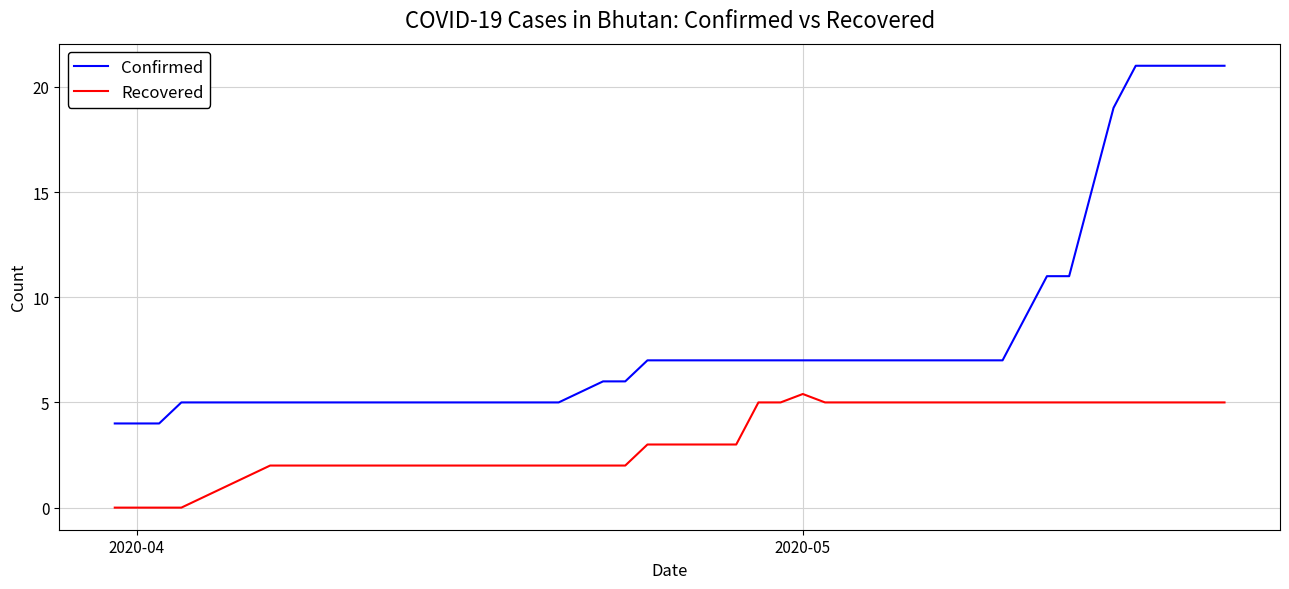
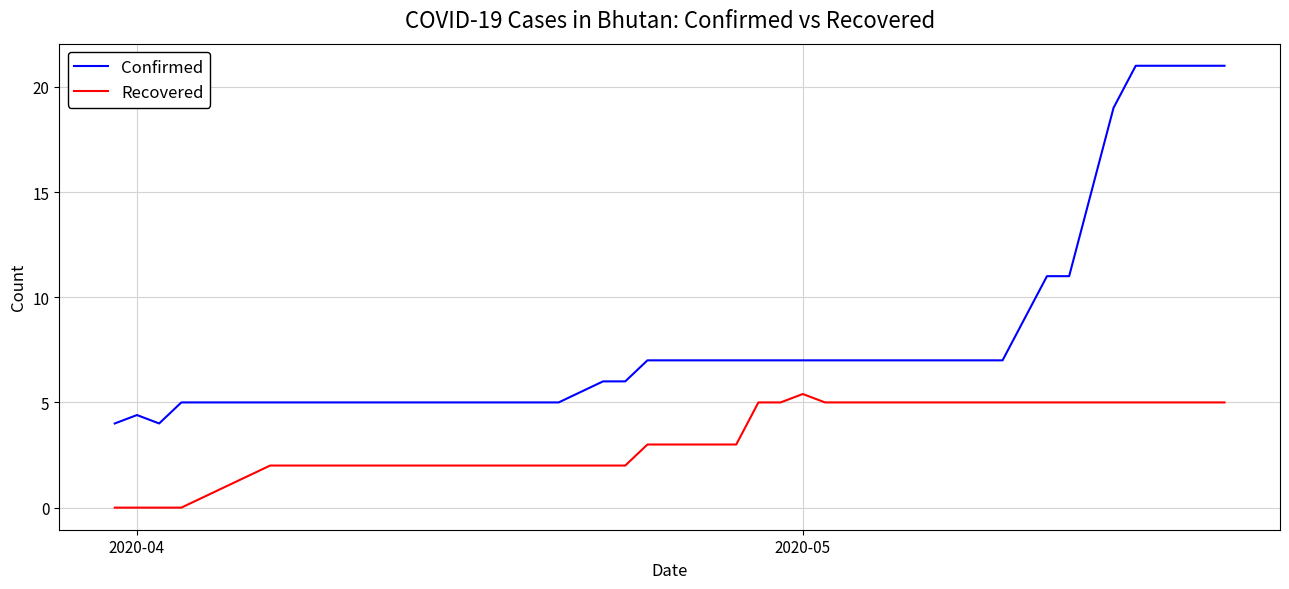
  {
    "Confirmed": {
-     "2020-04": 4.0,
+     "2020-04": 4.4,
      "2020-05": 7.0
    },
    "Recovered": {
      "2020-04": 0.0,
      "2020-05": 5.4
    }
  }
